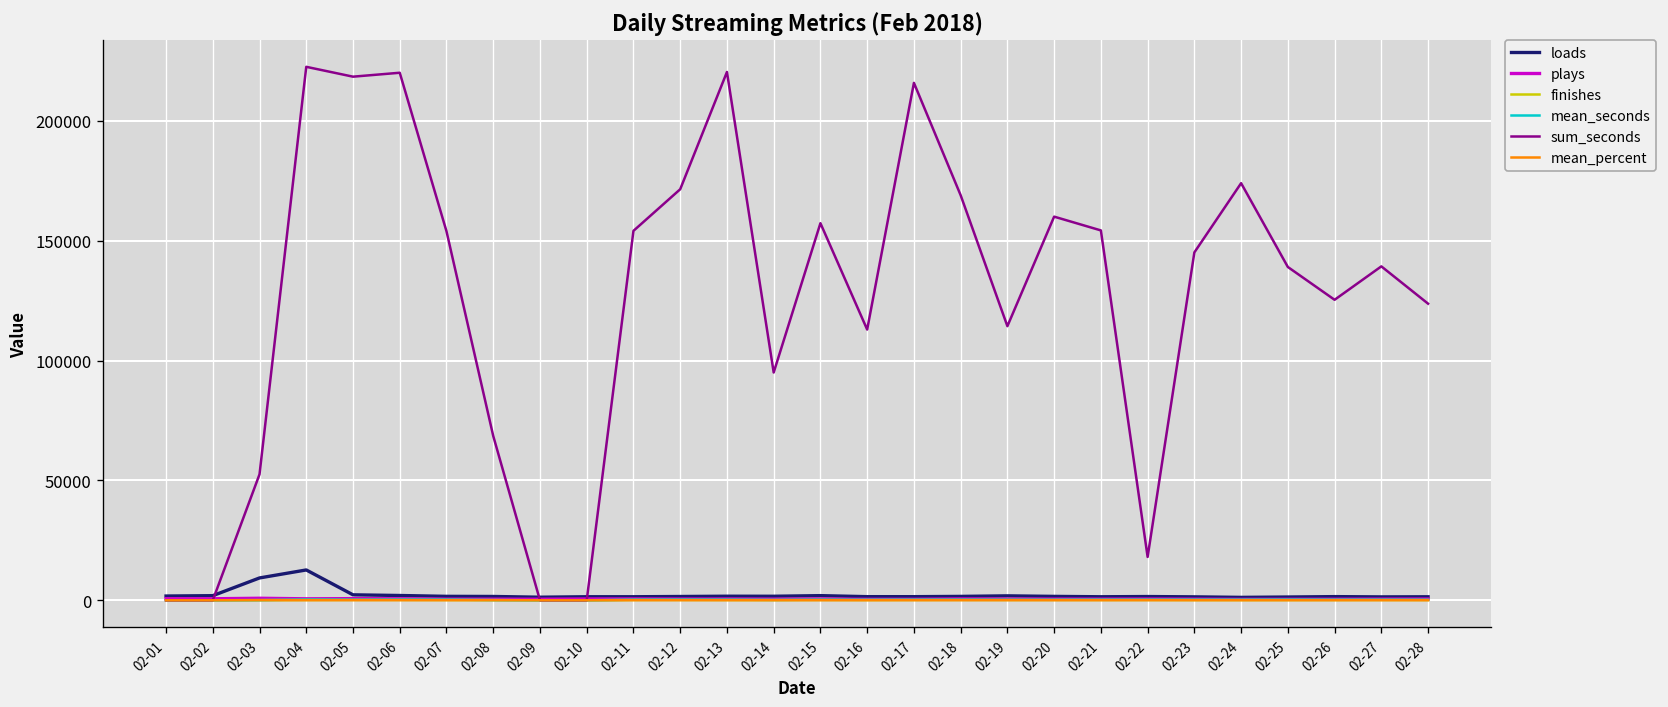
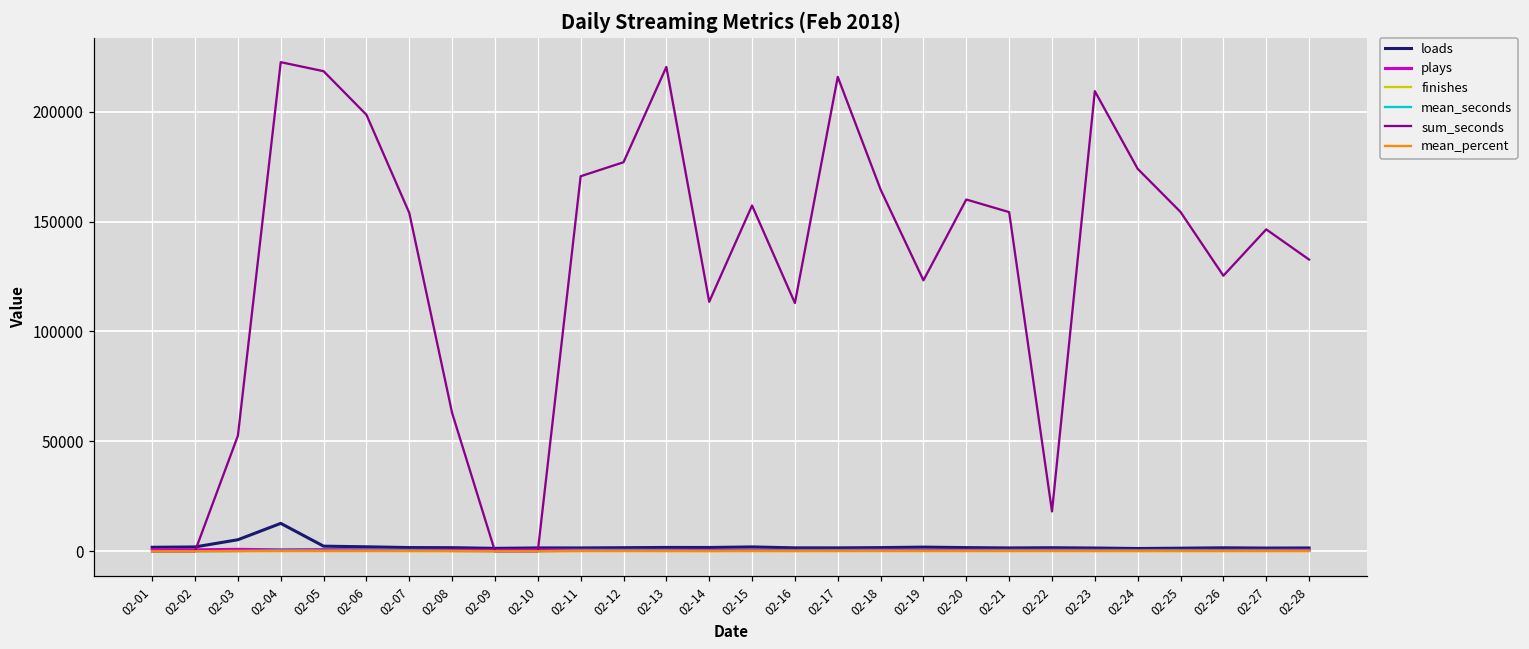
  {
    "loads": {
      "02-02": 2000,
-     "02-03": 9000,
+     "02-03": 5000,
      "02-04": 13000,
      "02-05": 2000,
      "02-06": 2000,
      "02-15": 2000,
      "02-19": 2000
    },
    "sum_seconds": {
      "02-03": 53000,
      "02-04": 223000,
      "02-05": 218000,
-     "02-06": 220000,
+     "02-06": 199000,
      "02-07": 154000,
-     "02-08": 69000,
-     "02-11": 154000,
-     "02-12": 171000,
+     "02-08": 63000,
+     "02-11": 171000,
+     "02-12": 177000,
      "02-13": 220000,
-     "02-14": 95000,
+     "02-14": 114000,
      "02-15": 157000,
      "02-16": 113000,
      "02-17": 216000,
-     "02-18": 169000,
-     "02-19": 114000,
+     "02-18": 165000,
+     "02-19": 123000,
      "02-20": 160000,
      "02-21": 154000,
      "02-22": 18000,
-     "02-23": 145000,
+     "02-23": 209000,
      "02-24": 174000,
-     "02-25": 139000,
+     "02-25": 154000,
      "02-26": 125000,
-     "02-27": 139000,
-     "02-28": 124000
+     "02-27": 146000,
+     "02-28": 133000
    }
  }
